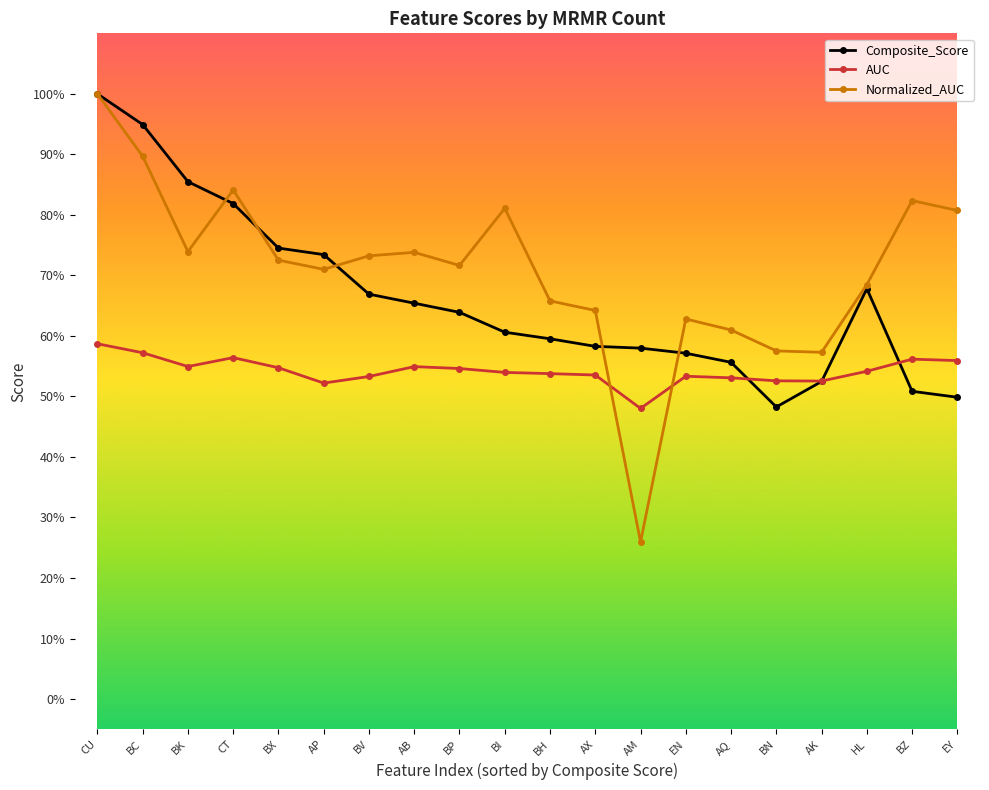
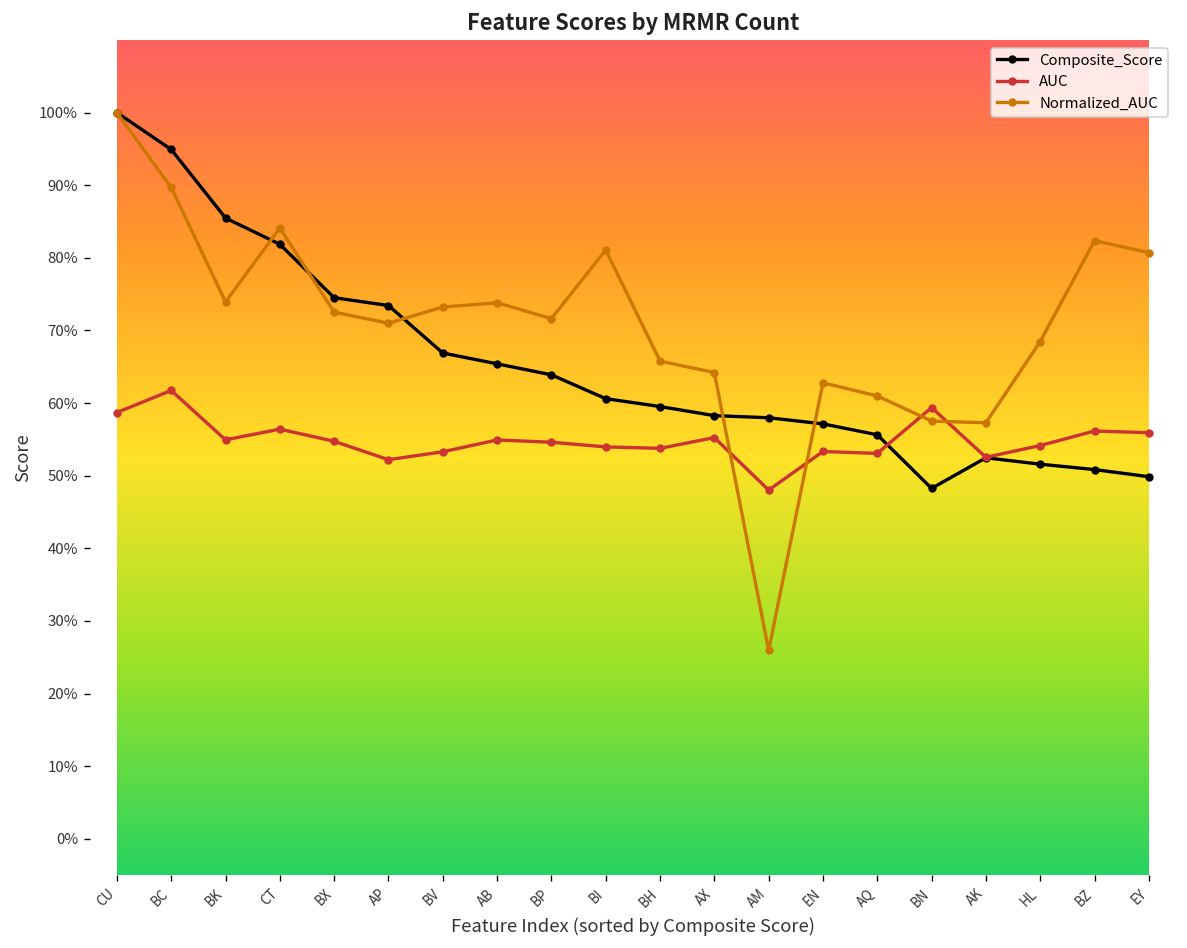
  {
    "Composite_Score": {
      "BC": "95%",
      "BK": "85%",
      "CT": "82%",
      "BX": "75%",
      "AP": "73%",
      "BV": "67%",
      "AB": "65%",
      "BP": "64%",
      "BI": "61%",
      "BH": "60%",
      "AX": "58%",
      "AM": "58%",
      "EN": "57%",
      "AQ": "56%",
      "BN": "48%",
-     "HL": "68%",
+     "HL": "52%",
      "BZ": "51%",
      "EY": "50%"
    },
    "AUC": {
      "CU": "59%",
-     "BC": "57%",
+     "BC": "62%",
      "BK": "55%",
      "CT": "56%",
      "BX": "55%",
      "AP": "52%",
      "BV": "53%",
      "AB": "55%",
      "BP": "55%",
      "BI": "54%",
      "BH": "54%",
-     "AX": "54%",
+     "AX": "55%",
      "AM": "48%",
      "EN": "53%",
      "AQ": "53%",
-     "BN": "53%",
+     "BN": "59%",
      "HL": "54%",
      "BZ": "56%",
      "EY": "56%"
    },
    "Normalized_AUC": {
      "BC": "90%",
      "BK": "74%",
      "CT": "84%",
      "BX": "73%",
      "AP": "71%",
      "BV": "73%",
      "AB": "74%",
      "BP": "72%",
      "BI": "81%",
      "BH": "66%",
      "AX": "64%",
      "AM": "26%",
      "EN": "63%",
      "AQ": "61%",
      "BN": "58%",
      "AK": "57%",
      "HL": "68%",
      "BZ": "82%",
      "EY": "81%"
    }
  }
